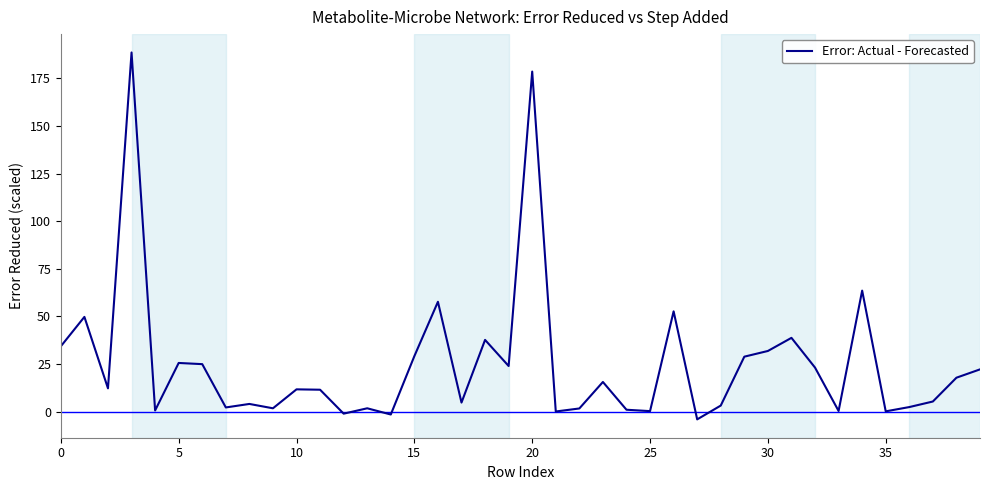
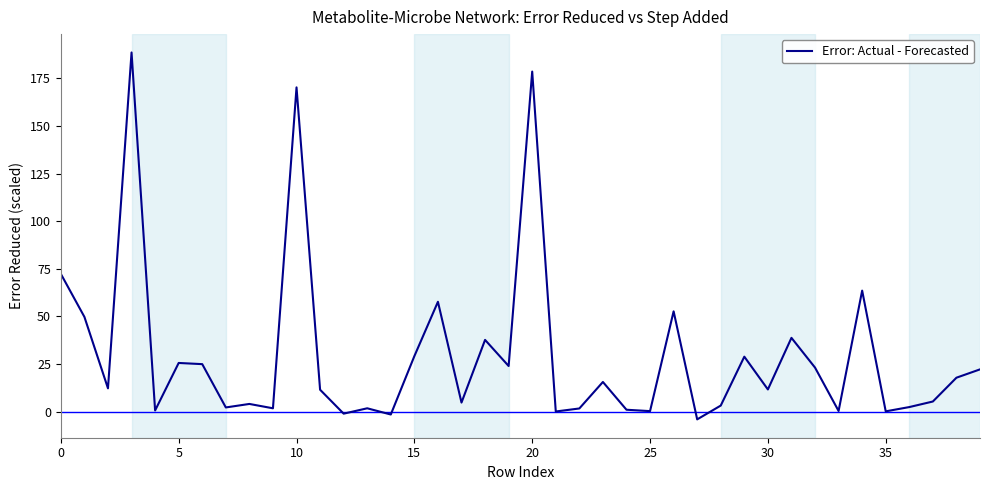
  {
-   "0": 34,
+   "0": 72,
    "5": 26,
-   "10": 12,
+   "10": 170,
    "15": 29,
    "20": 179,
    "25": 0,
-   "30": 32,
+   "30": 12,
    "35": 0
  }
